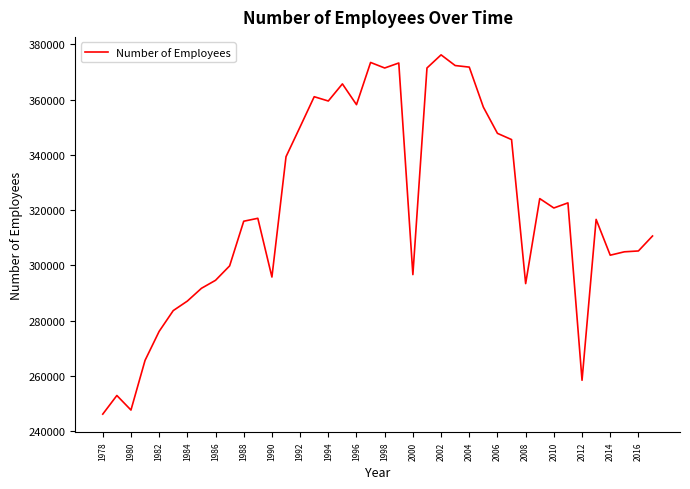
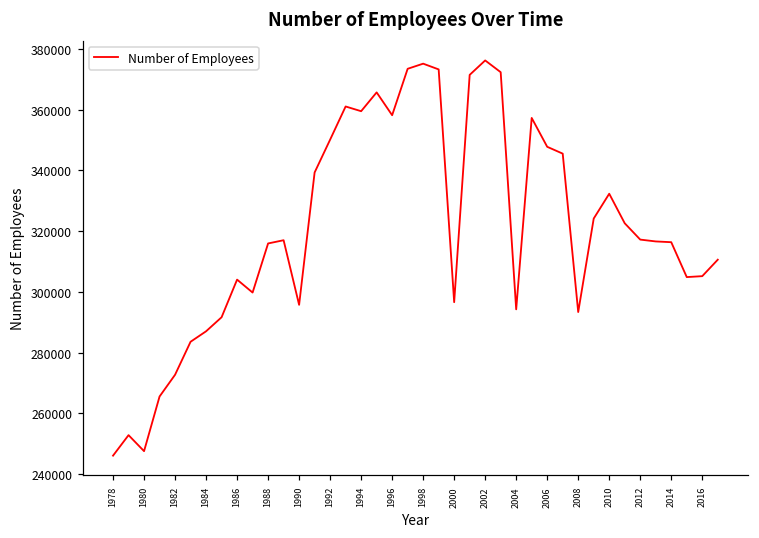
  {
    "1978": 246000,
    "1980": 248000,
-   "1982": 276000,
+   "1982": 273000,
    "1984": 287000,
-   "1986": 295000,
+   "1986": 304000,
    "1988": 316000,
    "1990": 296000,
    "1992": 350000,
    "1994": 360000,
    "1996": 358000,
-   "1998": 371000,
+   "1998": 375000,
    "2000": 297000,
    "2002": 376000,
-   "2004": 372000,
+   "2004": 294000,
    "2006": 348000,
    "2008": 293000,
-   "2010": 321000,
-   "2012": 258000,
-   "2014": 304000,
+   "2010": 332000,
+   "2012": 317000,
+   "2014": 316000,
    "2016": 305000
  }
